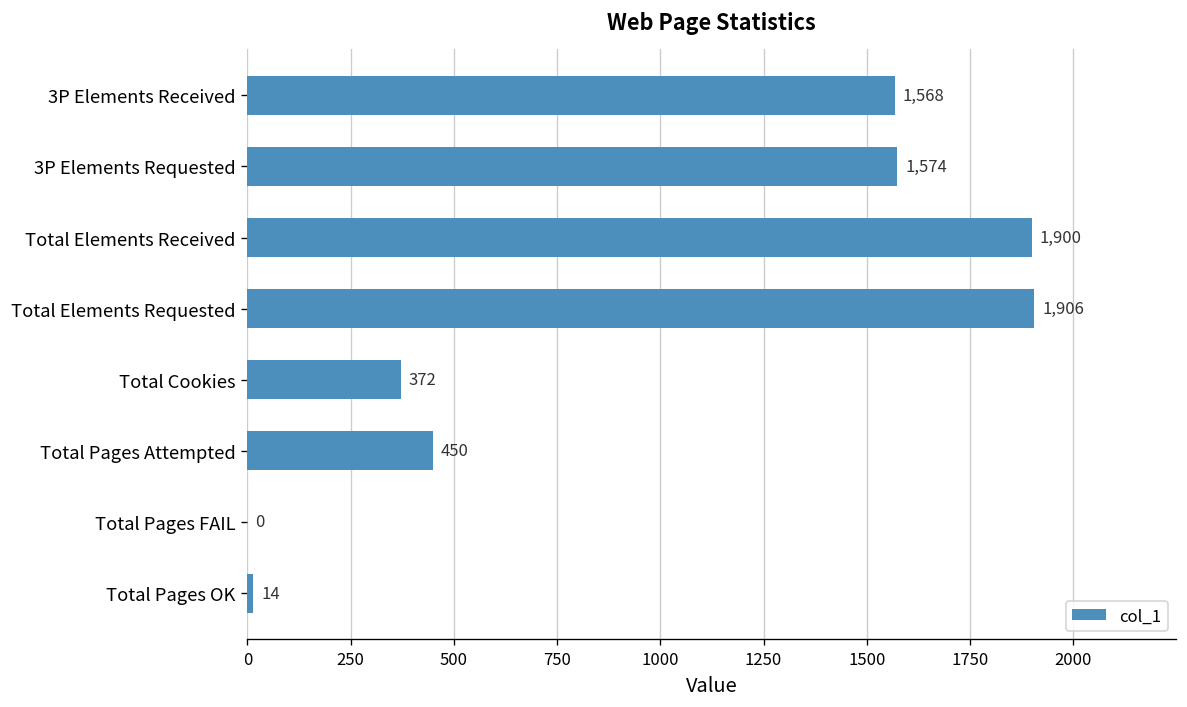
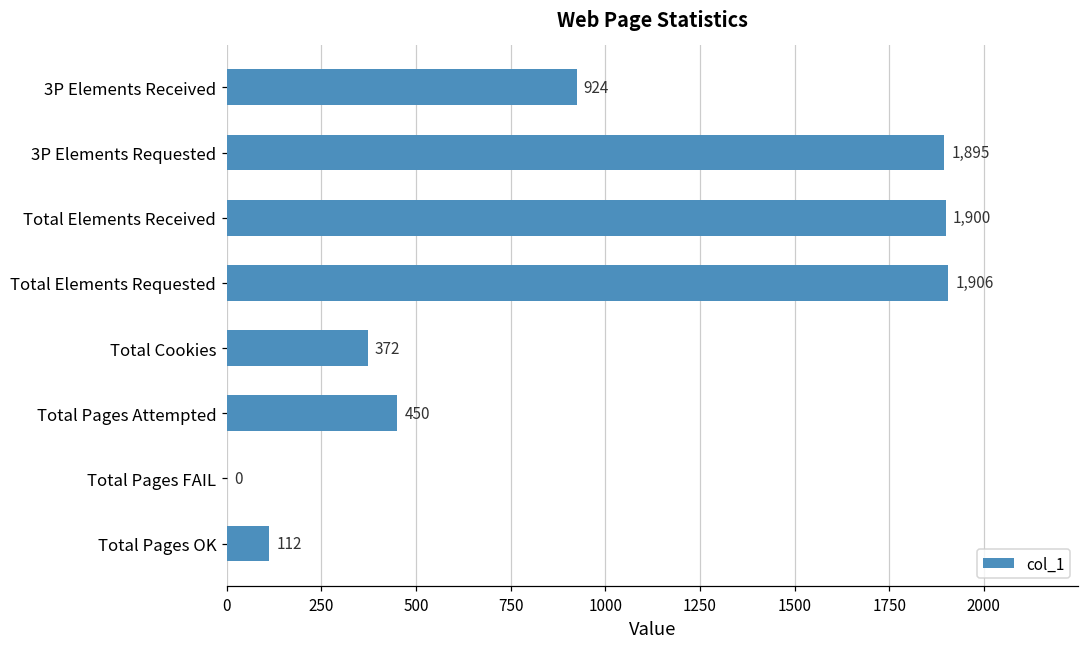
  {
-   "3P Elements Received": "1,568",
-   "3P Elements Requested": "1,574",
+   "3P Elements Received": "924",
+   "3P Elements Requested": "1,895",
    "Total Elements Received": "1,900",
    "Total Elements Requested": "1,906",
    "Total Cookies": "372",
    "Total Pages Attempted": "450",
    "Total Pages FAIL": "0",
-   "Total Pages OK": "14"
+   "Total Pages OK": "112"
  }
